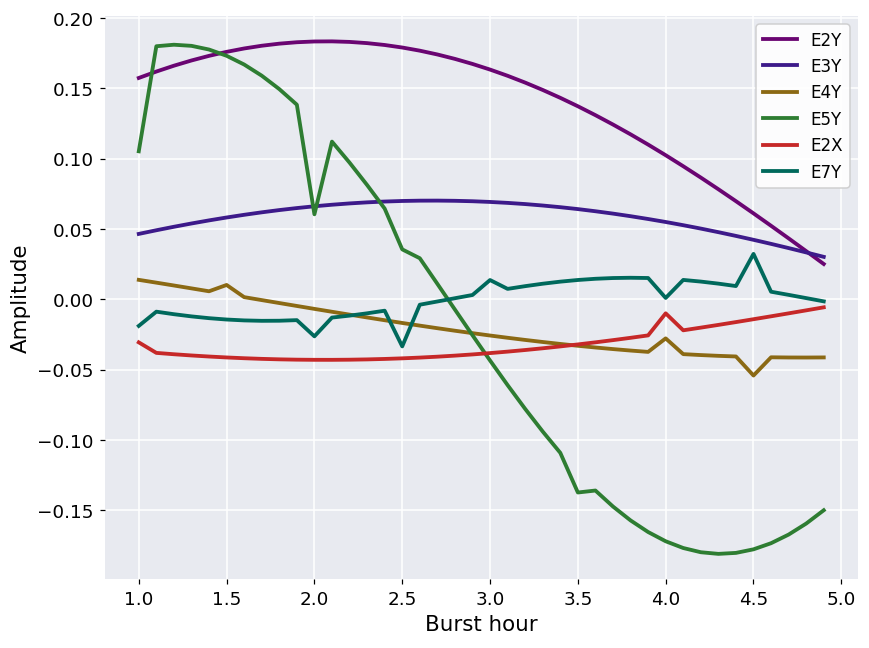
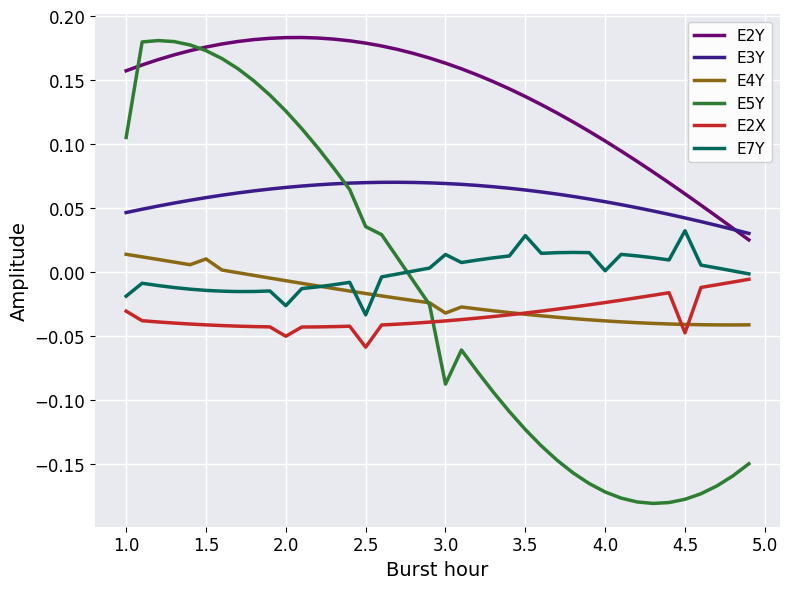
  {
    "E4Y": {
      "1.0": 0.014,
      "1.5": 0.010,
      "2.0": -0.007,
      "2.5": -0.017,
-     "3.0": -0.026,
-     "4.0": -0.028,
-     "4.5": -0.054
+     "3.0": -0.032,
+     "4.0": -0.038,
+     "4.5": -0.041
    },
    "E5Y": {
      "1.0": 0.105,
      "1.5": 0.173,
-     "2.0": 0.060,
+     "2.0": 0.126,
      "2.5": 0.035,
-     "3.0": -0.043,
-     "3.5": -0.137,
+     "3.0": -0.088,
+     "3.5": -0.123,
      "4.0": -0.172,
      "4.5": -0.178
    },
    "E2X": {
      "1.0": -0.031,
      "1.5": -0.041,
-     "2.0": -0.043,
-     "2.5": -0.042,
+     "2.0": -0.050,
+     "2.5": -0.059,
      "3.0": -0.038,
-     "4.0": -0.010,
-     "4.5": -0.014
+     "4.0": -0.024,
+     "4.5": -0.048
    },
    "E7Y": {
      "1.0": -0.019,
      "1.5": -0.014,
      "2.0": -0.026,
      "2.5": -0.033,
      "3.0": 0.014,
-     "3.5": 0.014,
+     "3.5": 0.028,
      "4.0": 0.001,
      "4.5": 0.032
    }
  }
